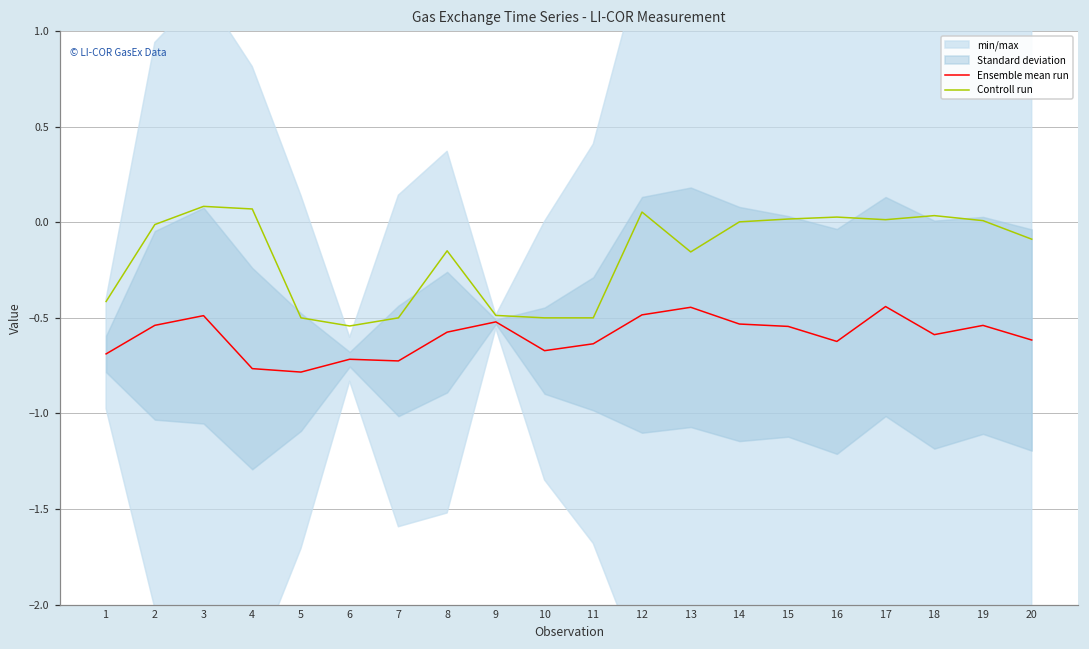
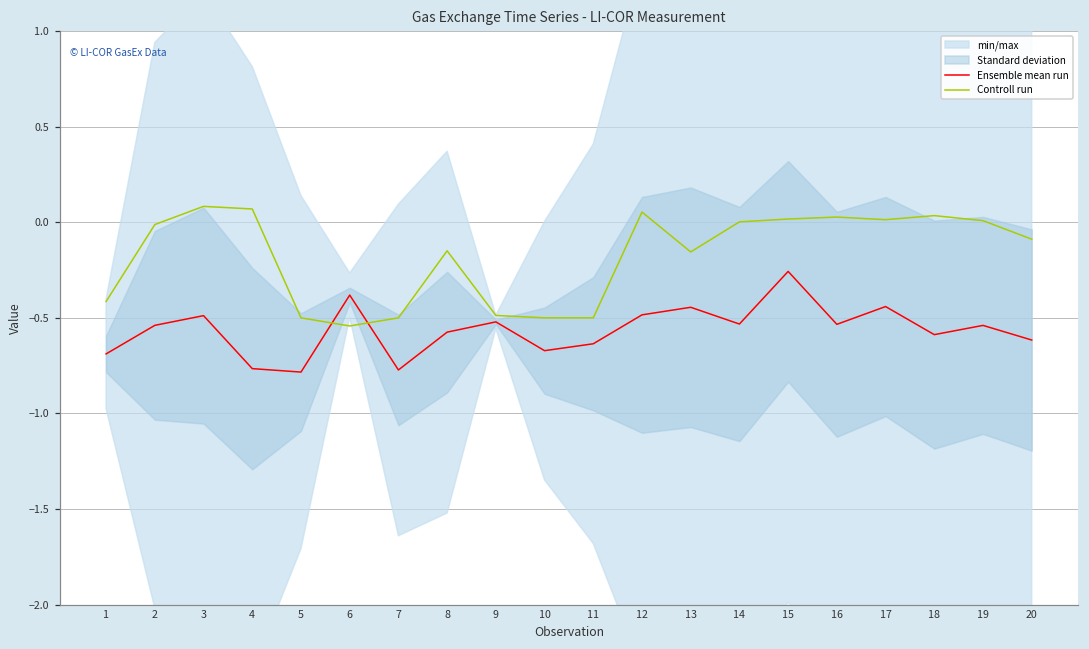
  {
    "Ensemble mean run": {
      "1": -0.69,
      "2": -0.54,
      "3": -0.49,
      "4": -0.77,
      "5": -0.78,
-     "6": -0.72,
-     "7": -0.73,
+     "6": -0.38,
+     "7": -0.77,
      "8": -0.57,
      "10": -0.67,
      "11": -0.64,
      "12": -0.48,
      "13": -0.44,
      "14": -0.53,
-     "15": -0.54,
-     "16": -0.62,
+     "15": -0.26,
+     "16": -0.53,
      "17": -0.44,
      "18": -0.59,
      "19": -0.54,
      "20": -0.62
    },
    "Controll run": {
      "2": -0.01,
      "4": 0.07,
      "5": -0.50,
      "6": -0.54,
      "7": -0.50,
      "8": -0.15,
      "10": -0.50,
      "11": -0.50,
      "12": 0.05,
      "13": -0.16,
      "14": 0.00,
      "15": 0.02,
      "16": 0.03,
      "17": 0.01,
      "18": 0.03,
      "19": 0.01,
      "20": -0.09
    }
  }
